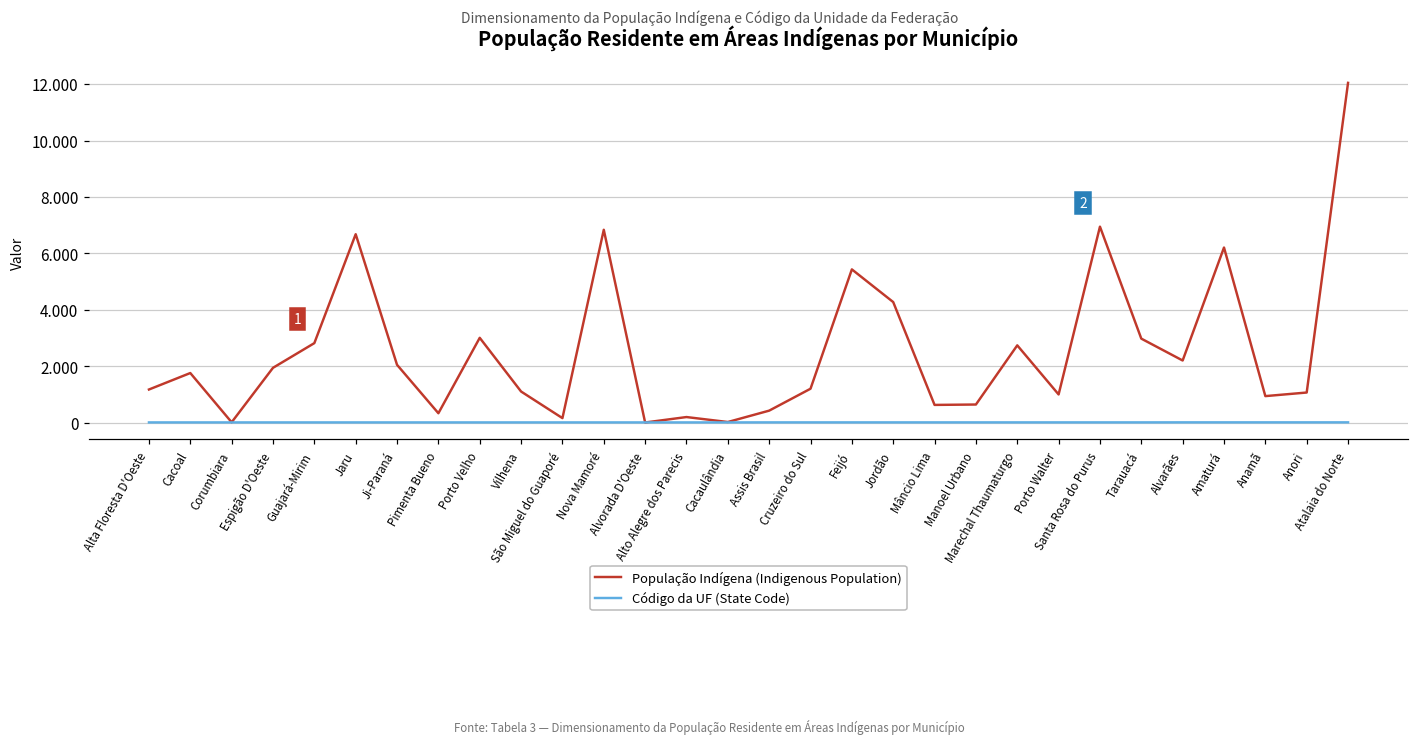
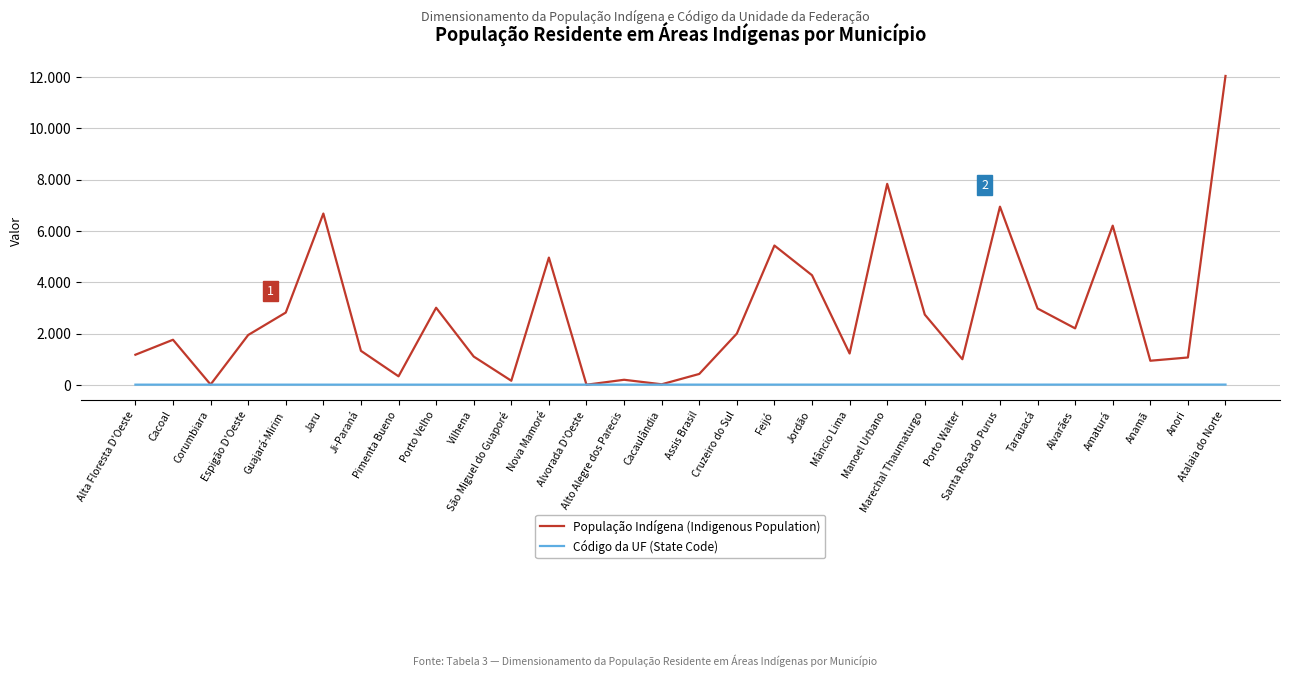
  {
    "População Indígena (Indigenous Population)": {
      "Alta Floresta D'Oeste": 1.2,
      "Cacoal": 1.8,
      "Espigão D'Oeste": 1.9,
      "Jaru": 6.7,
-     "Ji-Paraná": 2.1,
+     "Ji-Paraná": 1.3,
      "Pimenta Bueno": 0.3,
      "Porto Velho": 3.0,
      "Vilhena": 1.1,
      "São Miguel do Guaporé": 0.2,
-     "Nova Mamoré": 6.8,
+     "Nova Mamoré": 5.0,
      "Alto Alegre dos Parecis": 0.2,
      "Assis Brasil": 0.4,
-     "Cruzeiro do Sul": 1.2,
+     "Cruzeiro do Sul": 2.0,
      "Feijó": 5.4,
      "Jordão": 4.3,
-     "Mâncio Lima": 0.6,
-     "Manoel Urbano": 0.6,
+     "Mâncio Lima": 1.2,
+     "Manoel Urbano": 7.8,
      "Marechal Thaumaturgo": 2.7,
      "Porto Walter": 1.0,
      "Tarauacá": 3.0,
      "Alvarães": 2.2,
      "Amaturá": 6.2,
      "Anamã": 0.9,
      "Anori": 1.1,
      "Atalaia do Norte": 12.0
    },
    "Código da UF (State Code)": {
      "Alta Floresta D'Oeste": 0.0,
      "Cacoal": 0.0,
      "Espigão D'Oeste": 0.0,
      "Guajará-Mirim": 0.0,
      "Jaru": 0.0,
      "Ji-Paraná": 0.0,
      "Pimenta Bueno": 0.0,
      "Porto Velho": 0.0,
      "Vilhena": 0.0,
      "São Miguel do Guaporé": 0.0,
      "Nova Mamoré": 0.0,
      "Alto Alegre dos Parecis": 0.0,
      "Assis Brasil": 0.0,
      "Cruzeiro do Sul": 0.0,
      "Feijó": 0.0,
      "Jordão": 0.0,
      "Mâncio Lima": 0.0,
      "Manoel Urbano": 0.0,
      "Marechal Thaumaturgo": 0.0,
      "Porto Walter": 0.0,
      "Santa Rosa do Purus": 0.0,
      "Tarauacá": 0.0,
      "Alvarães": 0.0,
      "Amaturá": 0.0,
      "Anamã": 0.0,
      "Anori": 0.0,
      "Atalaia do Norte": 0.0
    }
  }
